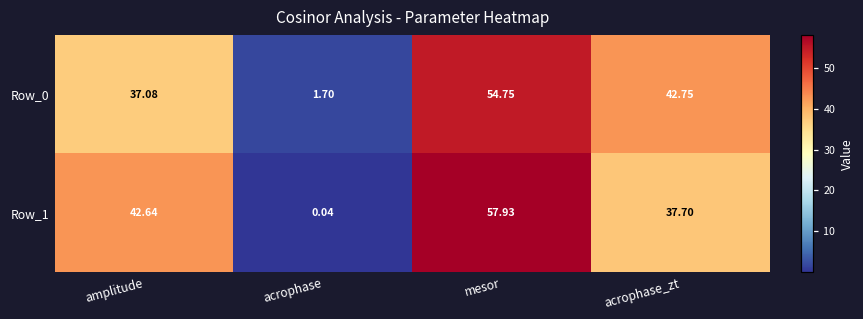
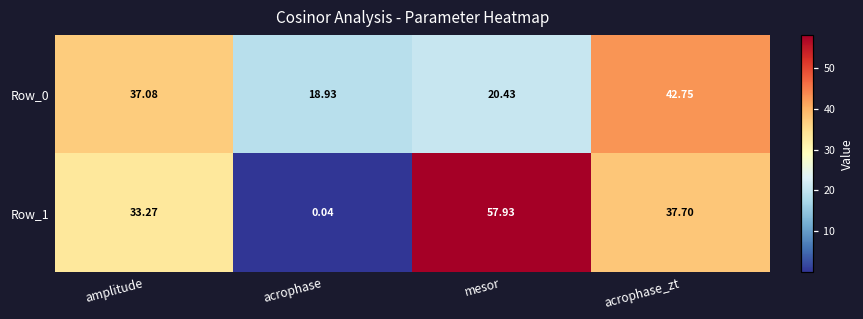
  {
    "Row_0": {
      "amplitude": 37.08,
-     "acrophase": 1.70,
-     "mesor": 54.75,
+     "acrophase": 18.93,
+     "mesor": 20.43,
      "acrophase_zt": 42.75
    },
    "Row_1": {
-     "amplitude": 42.64,
+     "amplitude": 33.27,
      "acrophase": 0.04,
      "mesor": 57.93,
      "acrophase_zt": 37.70
    }
  }
